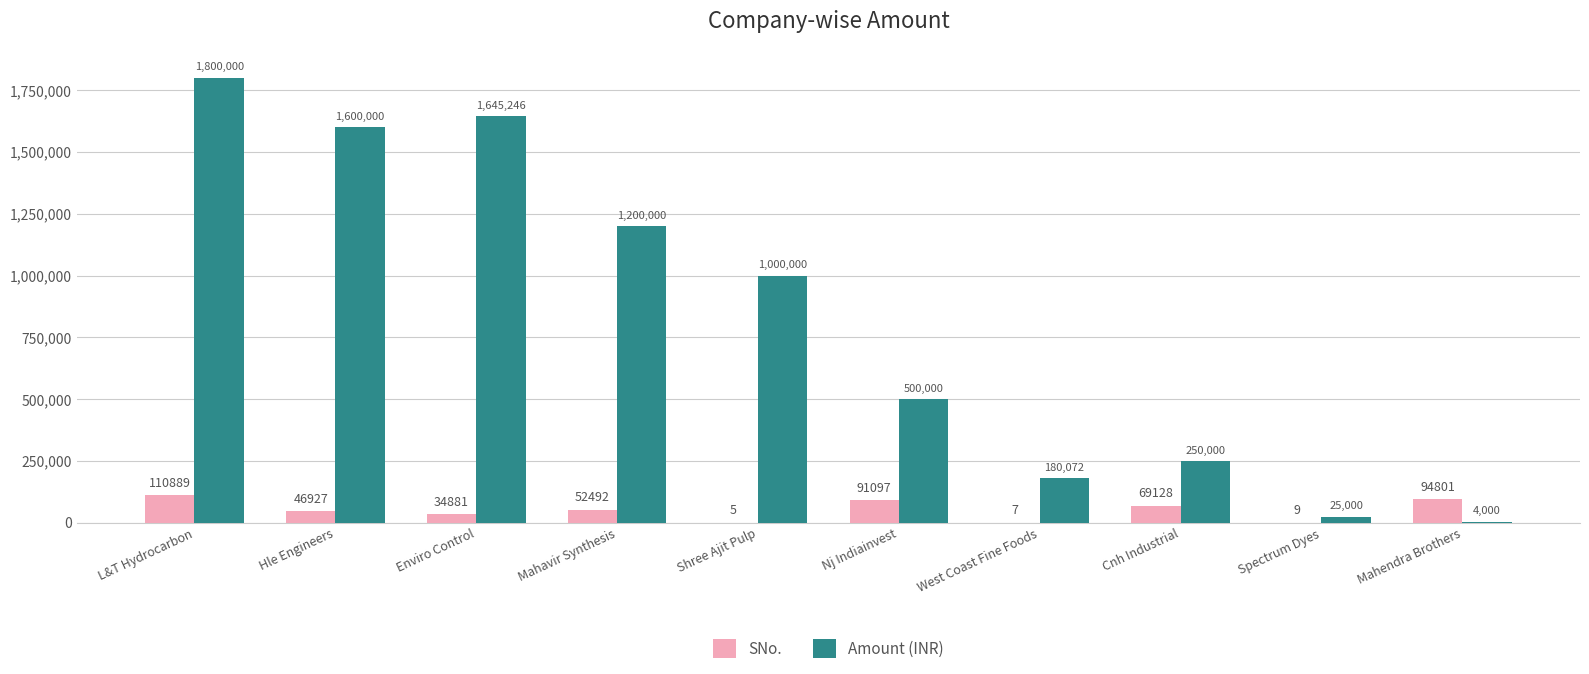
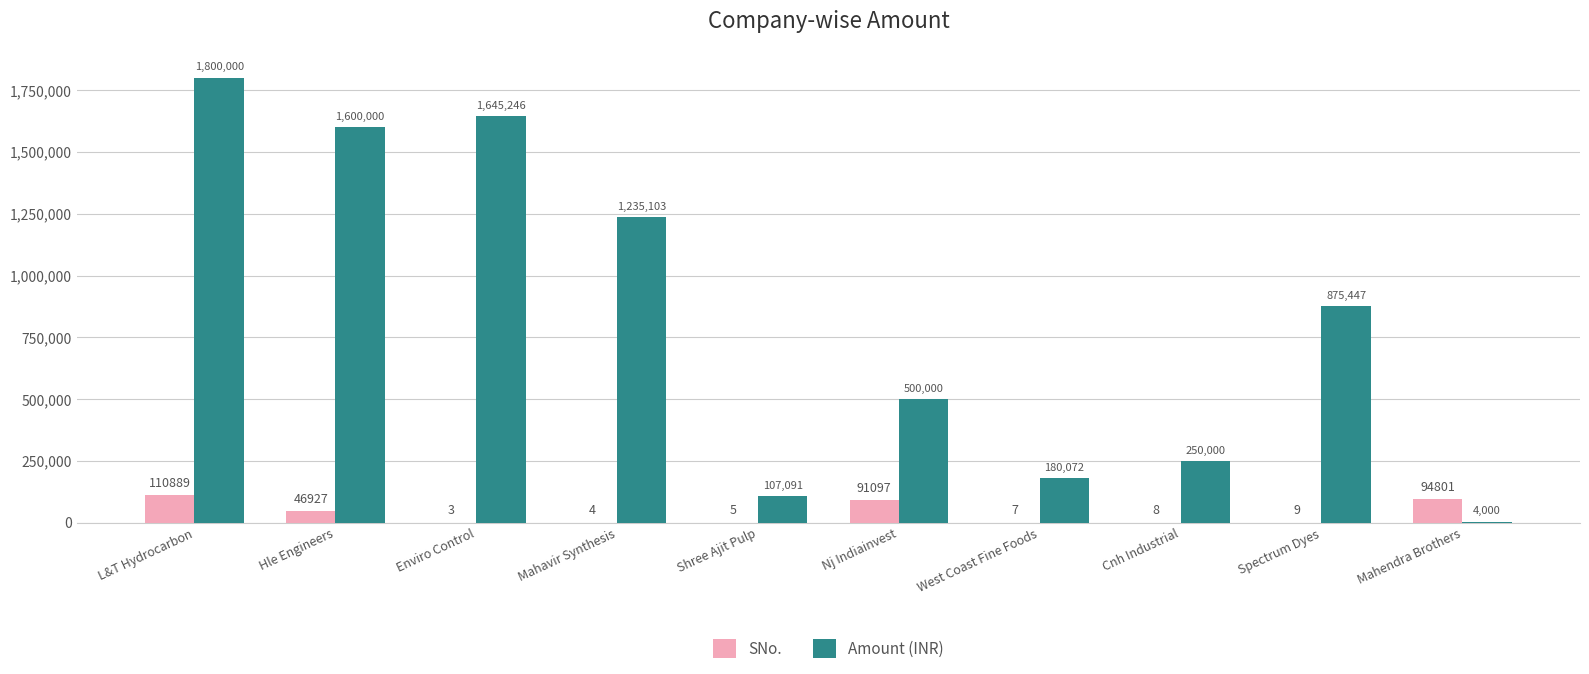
  {
    "SNo.": {
      "L&T Hydrocarbon": "110889",
      "Hle Engineers": "46927",
-     "Enviro Control": "34881",
-     "Mahavir Synthesis": "52492",
+     "Enviro Control": "3",
+     "Mahavir Synthesis": "4",
      "Shree Ajit Pulp": "5",
      "Nj Indiainvest": "91097",
      "West Coast Fine Foods": "7",
-     "Cnh Industrial": "69128",
+     "Cnh Industrial": "8",
      "Spectrum Dyes": "9",
      "Mahendra Brothers": "94801"
    },
    "Amount (INR)": {
      "L&T Hydrocarbon": "1,800,000",
      "Hle Engineers": "1,600,000",
      "Enviro Control": "1,645,246",
-     "Mahavir Synthesis": "1,200,000",
-     "Shree Ajit Pulp": "1,000,000",
+     "Mahavir Synthesis": "1,235,103",
+     "Shree Ajit Pulp": "107,091",
      "Nj Indiainvest": "500,000",
      "West Coast Fine Foods": "180,072",
      "Cnh Industrial": "250,000",
-     "Spectrum Dyes": "25,000",
+     "Spectrum Dyes": "875,447",
      "Mahendra Brothers": "4,000"
    }
  }
